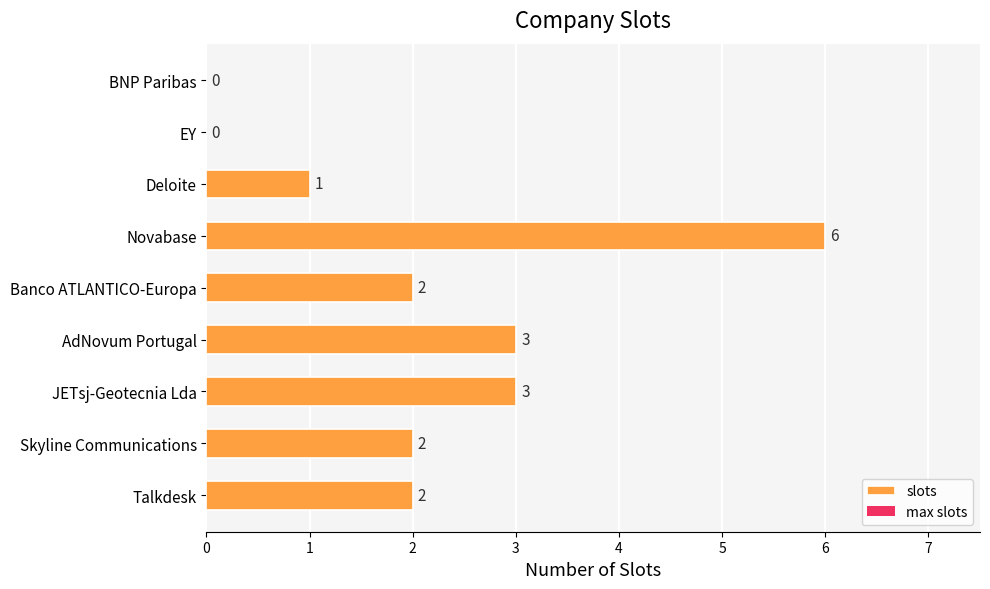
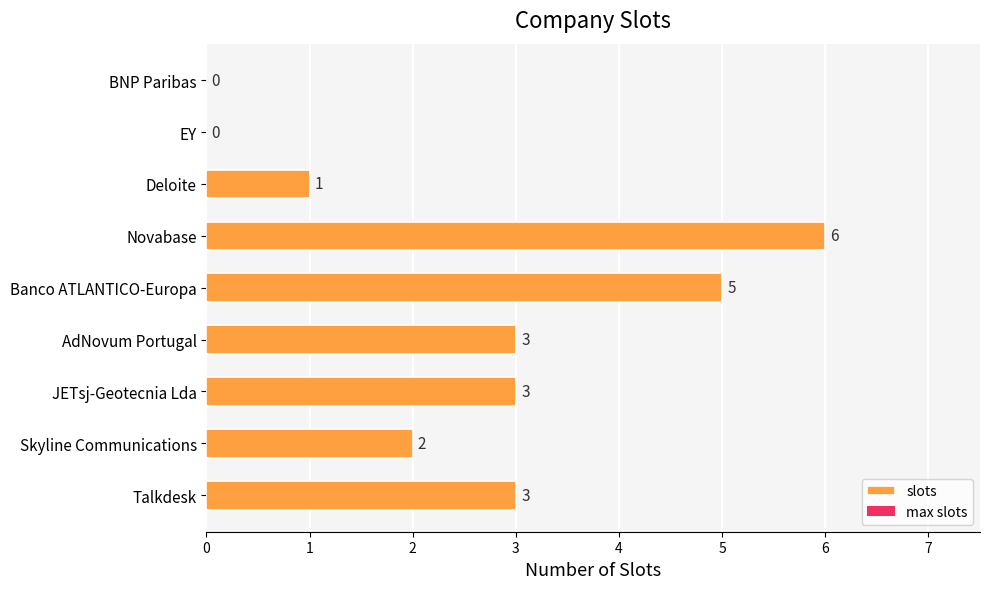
  {
    "slots": {
      "BNP Paribas": 0,
      "EY": 0,
      "Deloite": 1,
      "Novabase": 6,
-     "Banco ATLANTICO-Europa": 2,
+     "Banco ATLANTICO-Europa": 5,
      "AdNovum Portugal": 3,
      "JETsj-Geotecnia Lda": 3,
      "Skyline Communications": 2,
-     "Talkdesk": 2
+     "Talkdesk": 3
    },
    "max slots": {
      "BNP Paribas": 0,
      "EY": 0
    }
  }
